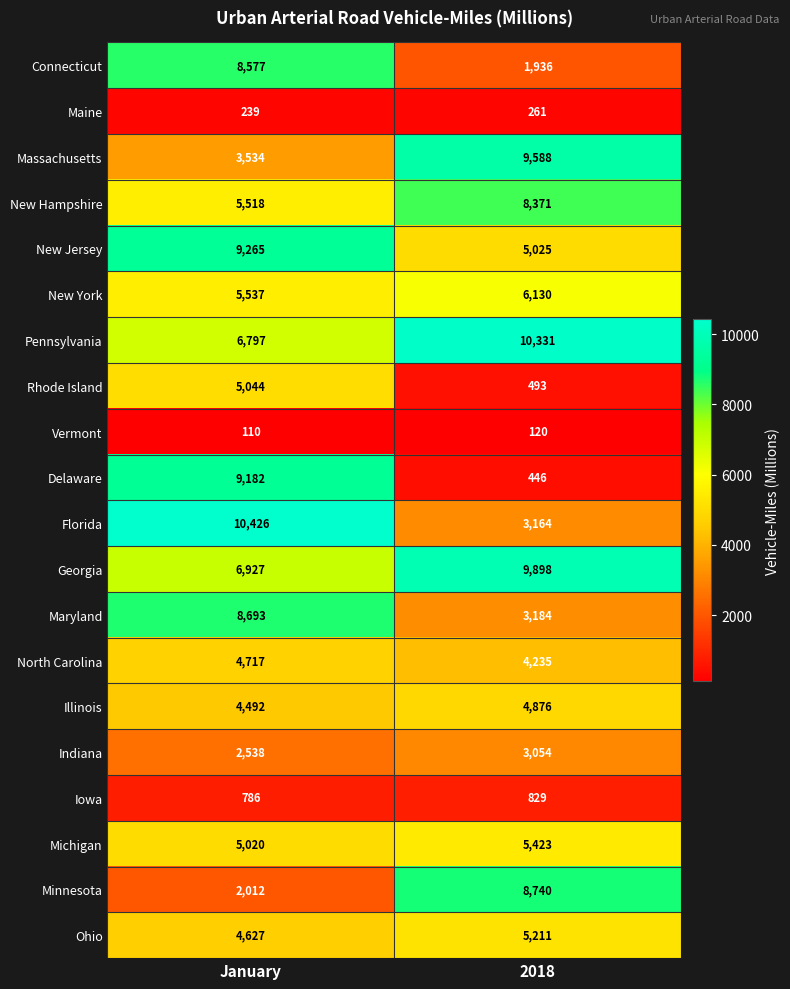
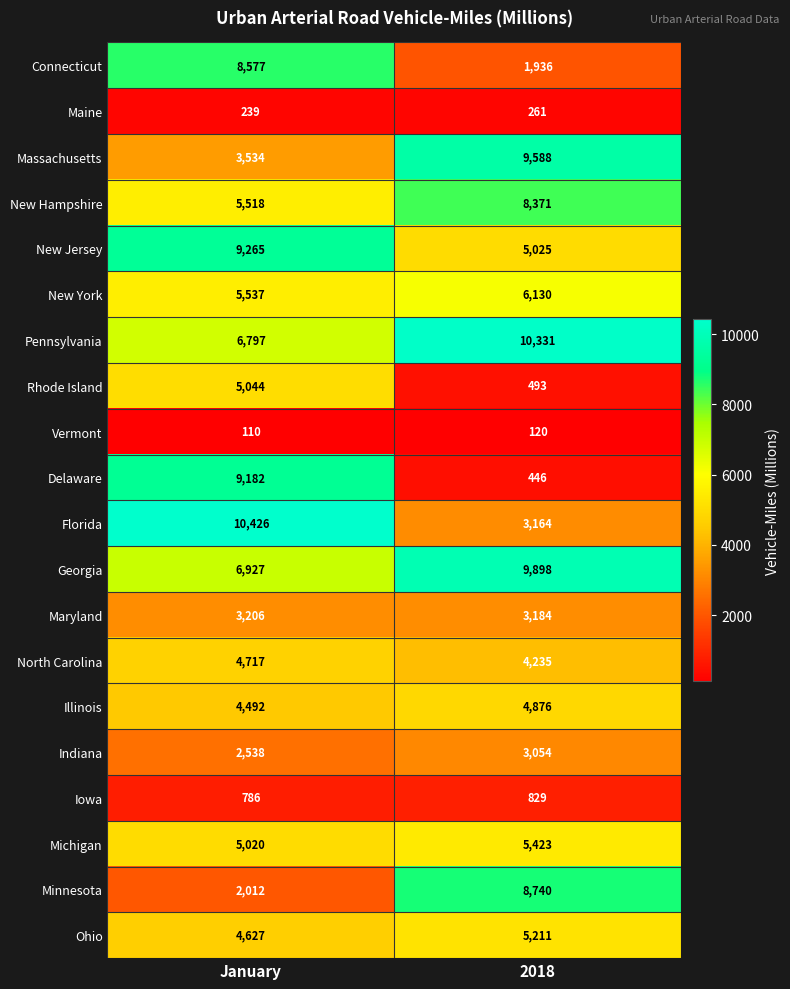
  {
    "Connecticut": {
      "January": "8,577",
      "2018": "1,936"
    },
    "Maine": {
      "January": "239",
      "2018": "261"
    },
    "Massachusetts": {
      "January": "3,534",
      "2018": "9,588"
    },
    "New Hampshire": {
      "January": "5,518",
      "2018": "8,371"
    },
    "New Jersey": {
      "January": "9,265",
      "2018": "5,025"
    },
    "New York": {
      "January": "5,537",
      "2018": "6,130"
    },
    "Pennsylvania": {
      "January": "6,797",
      "2018": "10,331"
    },
    "Rhode Island": {
      "January": "5,044",
      "2018": "493"
    },
    "Vermont": {
      "January": "110",
      "2018": "120"
    },
    "Delaware": {
      "January": "9,182",
      "2018": "446"
    },
    "Florida": {
      "January": "10,426",
      "2018": "3,164"
    },
    "Georgia": {
      "January": "6,927",
      "2018": "9,898"
    },
    "Maryland": {
-     "January": "8,693",
+     "January": "3,206",
      "2018": "3,184"
    },
    "North Carolina": {
      "January": "4,717",
      "2018": "4,235"
    },
    "Illinois": {
      "January": "4,492",
      "2018": "4,876"
    },
    "Indiana": {
      "January": "2,538",
      "2018": "3,054"
    },
    "Iowa": {
      "January": "786",
      "2018": "829"
    },
    "Michigan": {
      "January": "5,020",
      "2018": "5,423"
    },
    "Minnesota": {
      "January": "2,012",
      "2018": "8,740"
    },
    "Ohio": {
      "January": "4,627",
      "2018": "5,211"
    }
  }
